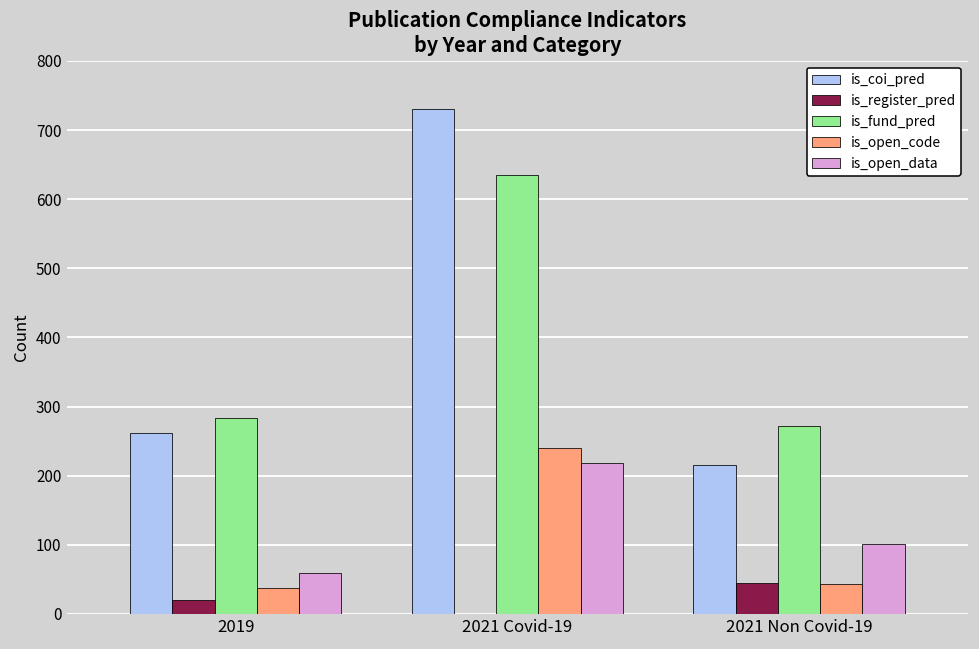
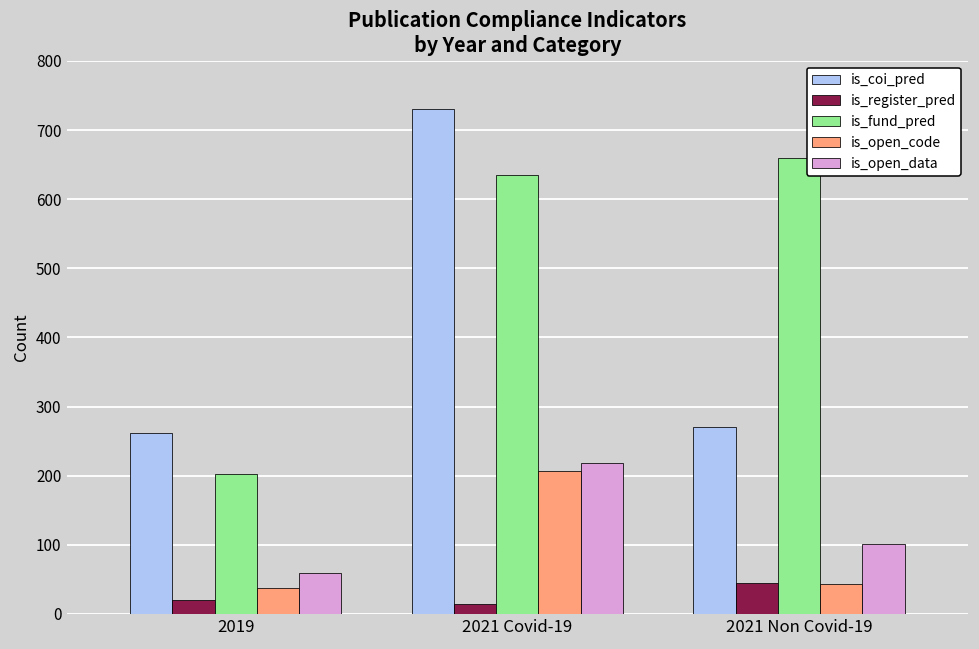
  {
    "is_coi_pred": {
      "2019": 260,
      "2021 Covid-19": 730,
-     "2021 Non Covid-19": 220
+     "2021 Non Covid-19": 270
    },
    "is_register_pred": {
      "2019": 20,
-     "2021 Covid-19": 0,
+     "2021 Covid-19": 20,
      "2021 Non Covid-19": 50
    },
    "is_fund_pred": {
-     "2019": 280,
+     "2019": 200,
      "2021 Covid-19": 640,
-     "2021 Non Covid-19": 270
+     "2021 Non Covid-19": 660
    },
    "is_open_code": {
      "2019": 40,
-     "2021 Covid-19": 240,
+     "2021 Covid-19": 210,
      "2021 Non Covid-19": 40
    },
    "is_open_data": {
      "2019": 60,
      "2021 Covid-19": 220,
      "2021 Non Covid-19": 100
    }
  }
